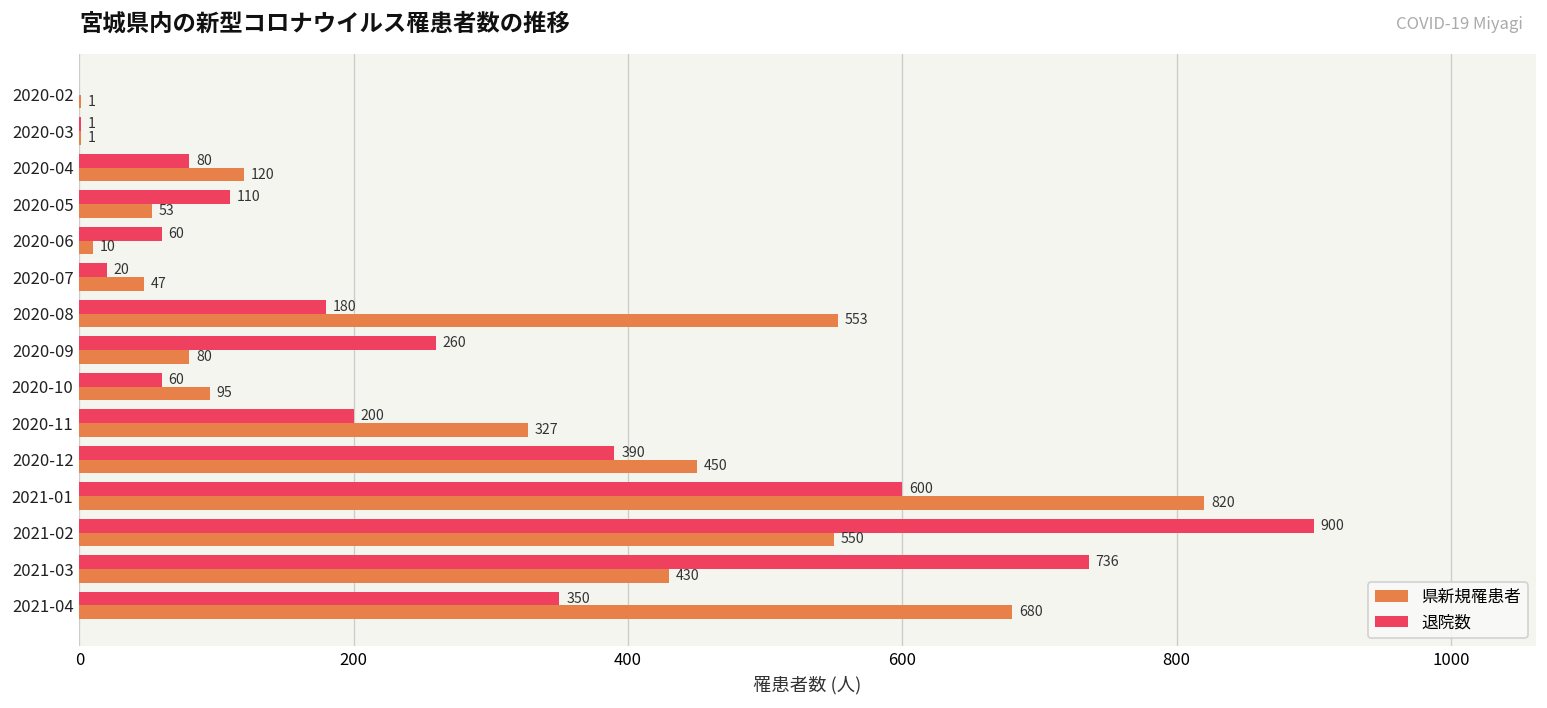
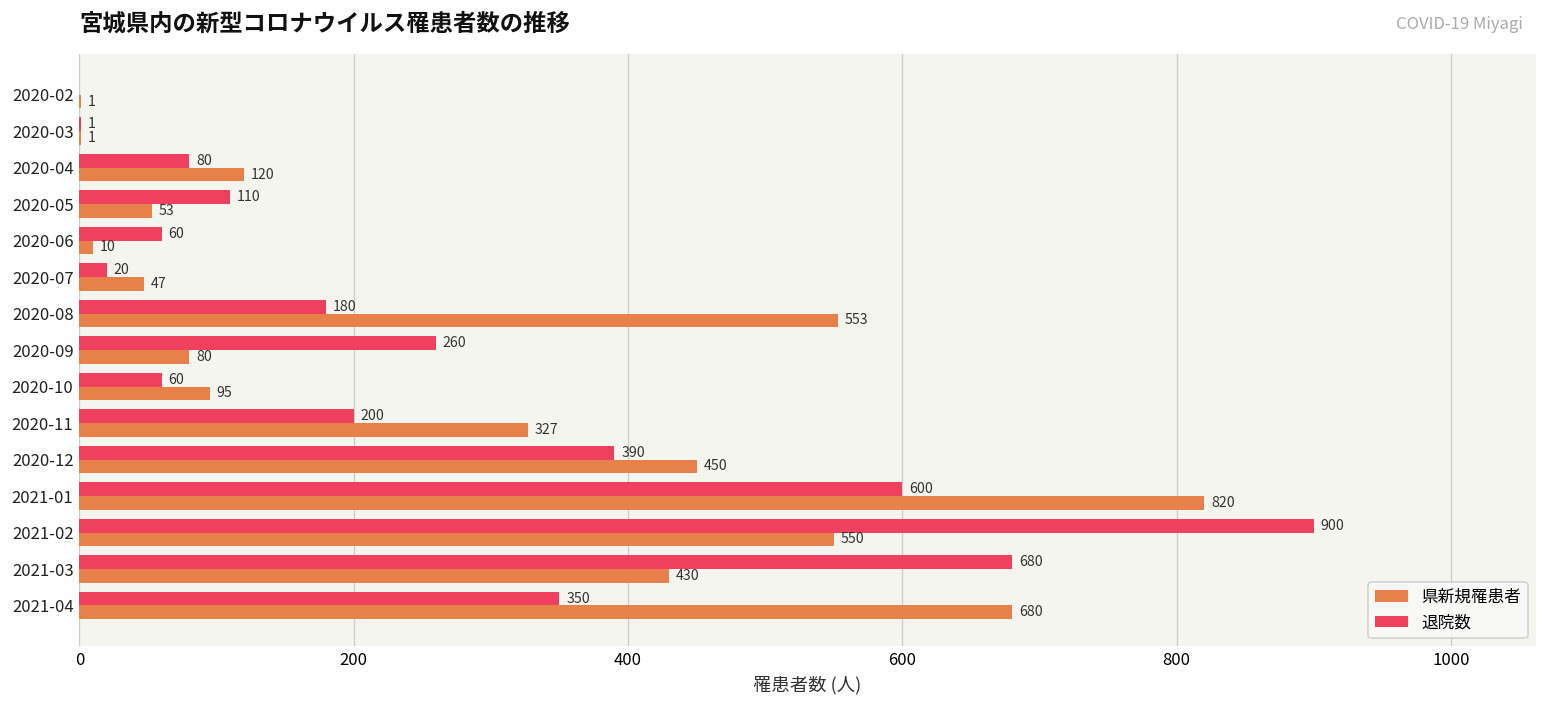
  {
    "県新規罹患者": {
      "2020-02": 1,
      "2020-03": 1,
      "2020-04": 120,
      "2020-05": 53,
      "2020-06": 10,
      "2020-07": 47,
      "2020-08": 553,
      "2020-09": 80,
      "2020-10": 95,
      "2020-11": 327,
      "2020-12": 450,
      "2021-01": 820,
      "2021-02": 550,
      "2021-03": 430,
      "2021-04": 680
    },
    "退院数": {
      "2020-03": 1,
      "2020-04": 80,
      "2020-05": 110,
      "2020-06": 60,
      "2020-07": 20,
      "2020-08": 180,
      "2020-09": 260,
      "2020-10": 60,
      "2020-11": 200,
      "2020-12": 390,
      "2021-01": 600,
      "2021-02": 900,
-     "2021-03": 736,
+     "2021-03": 680,
      "2021-04": 350
    }
  }
